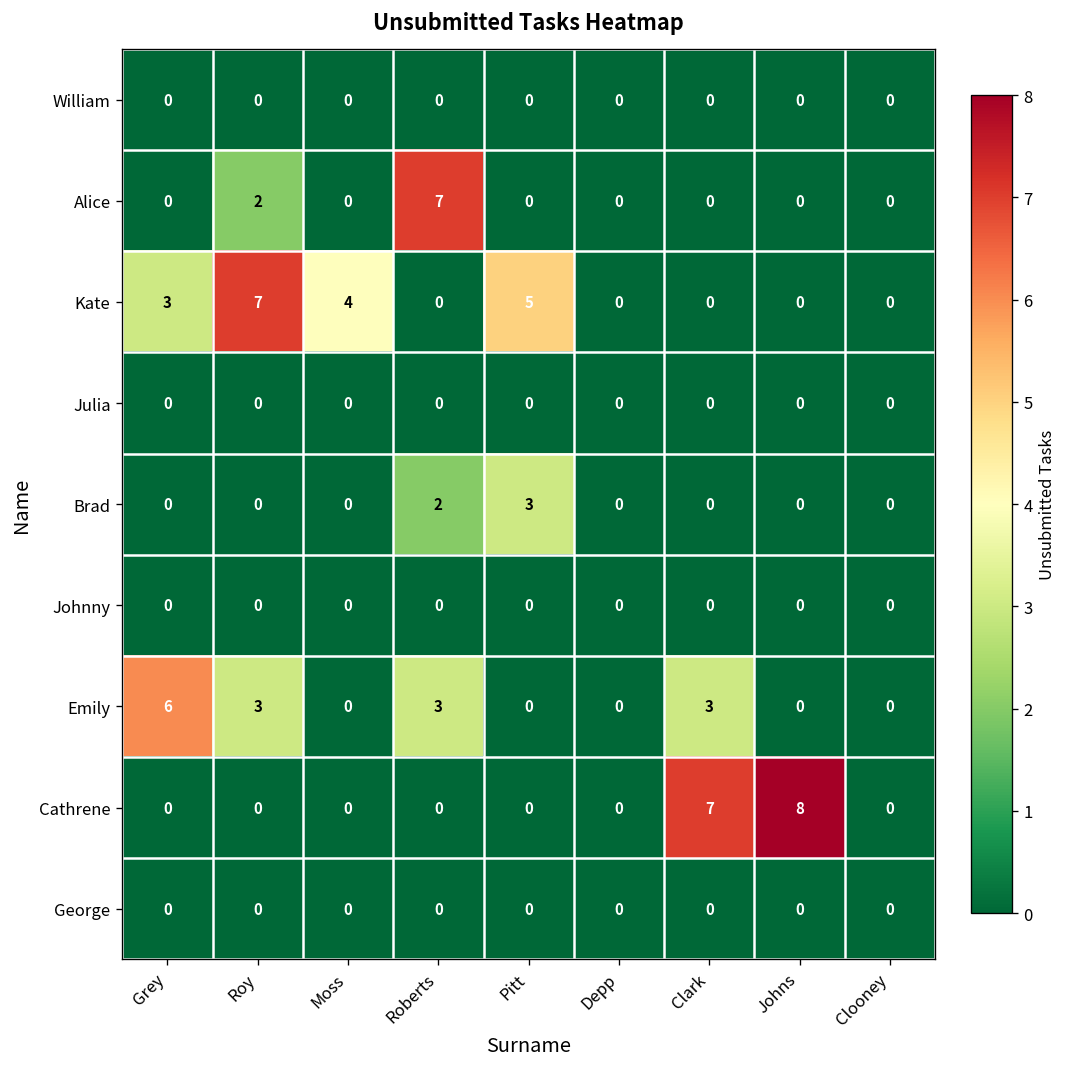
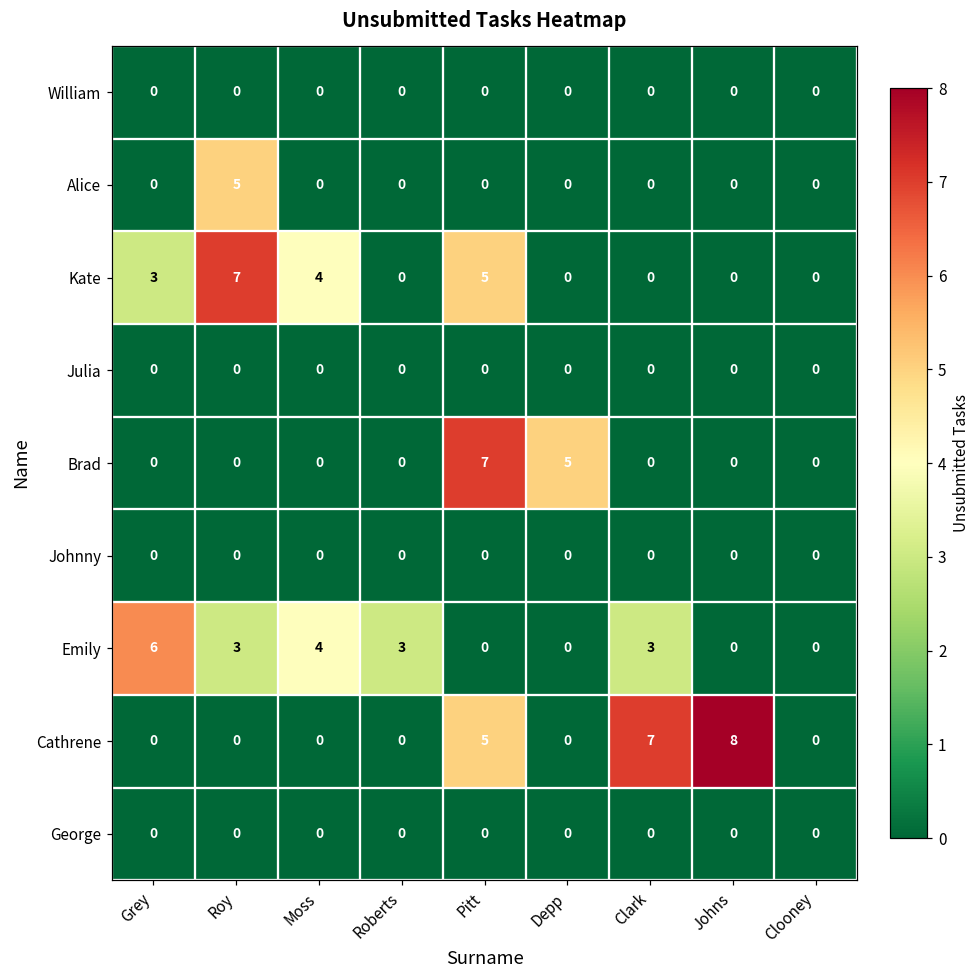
  {
    "William": {
      "Grey": 0,
      "Roy": 0,
      "Moss": 0,
      "Roberts": 0,
      "Pitt": 0,
      "Depp": 0,
      "Clark": 0,
      "Johns": 0,
      "Clooney": 0
    },
    "Alice": {
      "Grey": 0,
-     "Roy": 2,
+     "Roy": 5,
      "Moss": 0,
-     "Roberts": 7,
+     "Roberts": 0,
      "Pitt": 0,
      "Depp": 0,
      "Clark": 0,
      "Johns": 0,
      "Clooney": 0
    },
    "Kate": {
      "Grey": 3,
      "Roy": 7,
      "Moss": 4,
      "Roberts": 0,
      "Pitt": 5,
      "Depp": 0,
      "Clark": 0,
      "Johns": 0,
      "Clooney": 0
    },
    "Julia": {
      "Grey": 0,
      "Roy": 0,
      "Moss": 0,
      "Roberts": 0,
      "Pitt": 0,
      "Depp": 0,
      "Clark": 0,
      "Johns": 0,
      "Clooney": 0
    },
    "Brad": {
      "Grey": 0,
      "Roy": 0,
      "Moss": 0,
-     "Roberts": 2,
-     "Pitt": 3,
-     "Depp": 0,
+     "Roberts": 0,
+     "Pitt": 7,
+     "Depp": 5,
      "Clark": 0,
      "Johns": 0,
      "Clooney": 0
    },
    "Johnny": {
      "Grey": 0,
      "Roy": 0,
      "Moss": 0,
      "Roberts": 0,
      "Pitt": 0,
      "Depp": 0,
      "Clark": 0,
      "Johns": 0,
      "Clooney": 0
    },
    "Emily": {
      "Grey": 6,
      "Roy": 3,
-     "Moss": 0,
+     "Moss": 4,
      "Roberts": 3,
      "Pitt": 0,
      "Depp": 0,
      "Clark": 3,
      "Johns": 0,
      "Clooney": 0
    },
    "Cathrene": {
      "Grey": 0,
      "Roy": 0,
      "Moss": 0,
      "Roberts": 0,
-     "Pitt": 0,
+     "Pitt": 5,
      "Depp": 0,
      "Clark": 7,
      "Johns": 8,
      "Clooney": 0
    },
    "George": {
      "Grey": 0,
      "Roy": 0,
      "Moss": 0,
      "Roberts": 0,
      "Pitt": 0,
      "Depp": 0,
      "Clark": 0,
      "Johns": 0,
      "Clooney": 0
    }
  }
